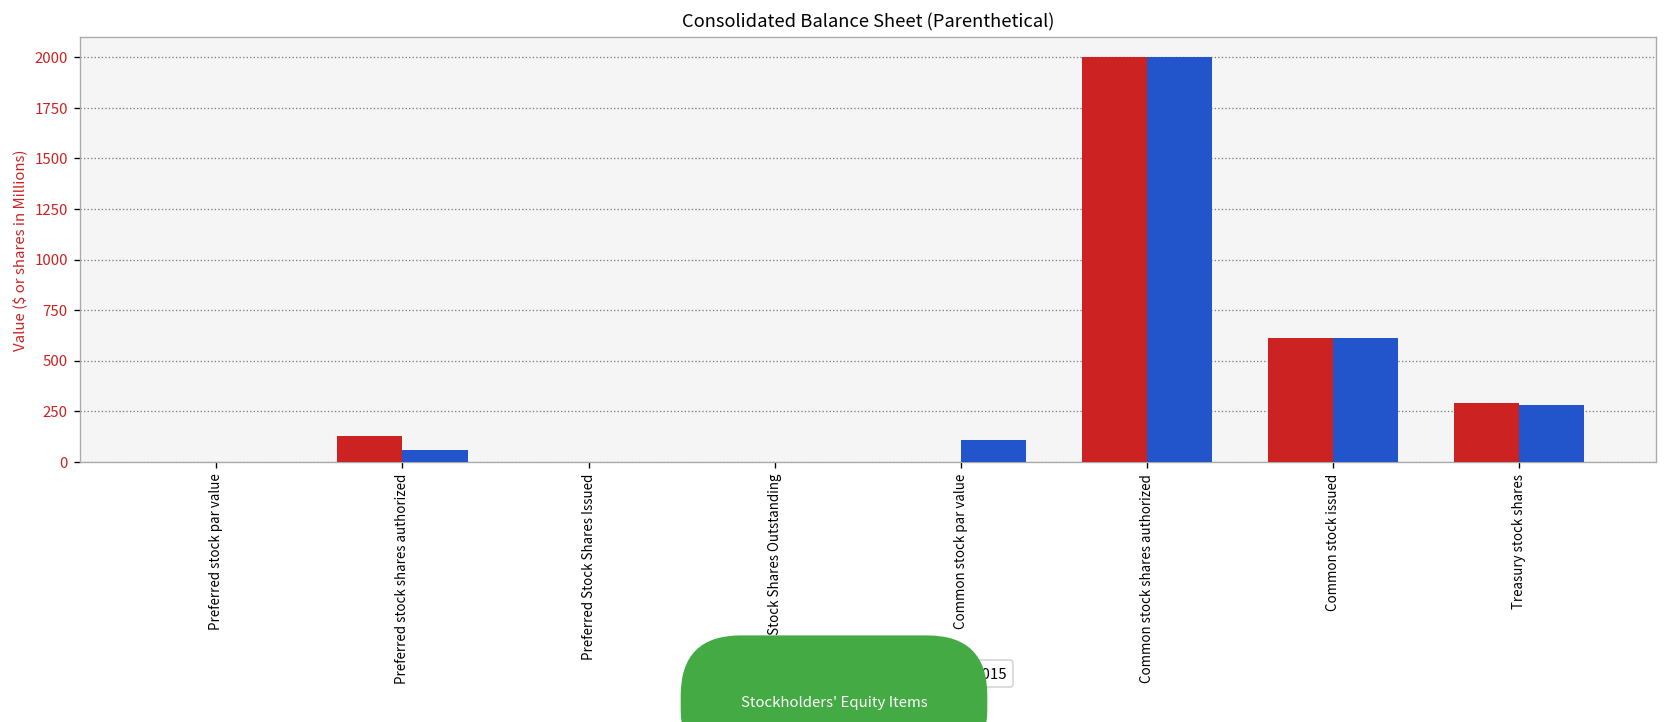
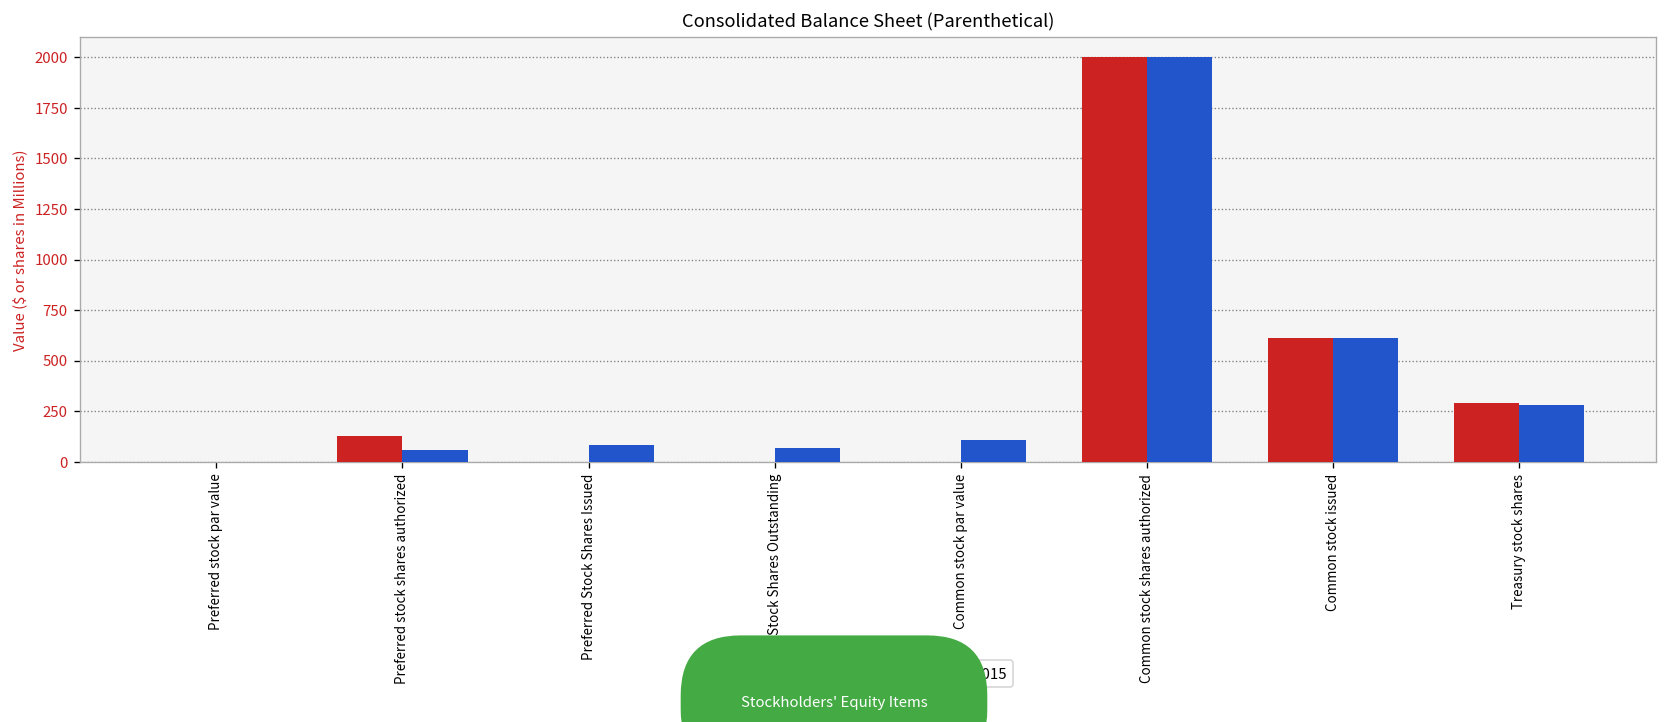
  {
    "Oct. 31, 2015": {
      "Preferred stock shares authorized": 60,
-     "Preferred Stock Shares Issued": 0,
-     "Preferred Stock Shares Outstanding": 0,
+     "Preferred Stock Shares Issued": 80,
+     "Preferred Stock Shares Outstanding": 70,
      "Common stock par value": 110,
      "Common stock shares authorized": 2000,
      "Common stock issued": 610,
      "Treasury stock shares": 280
    }
  }
